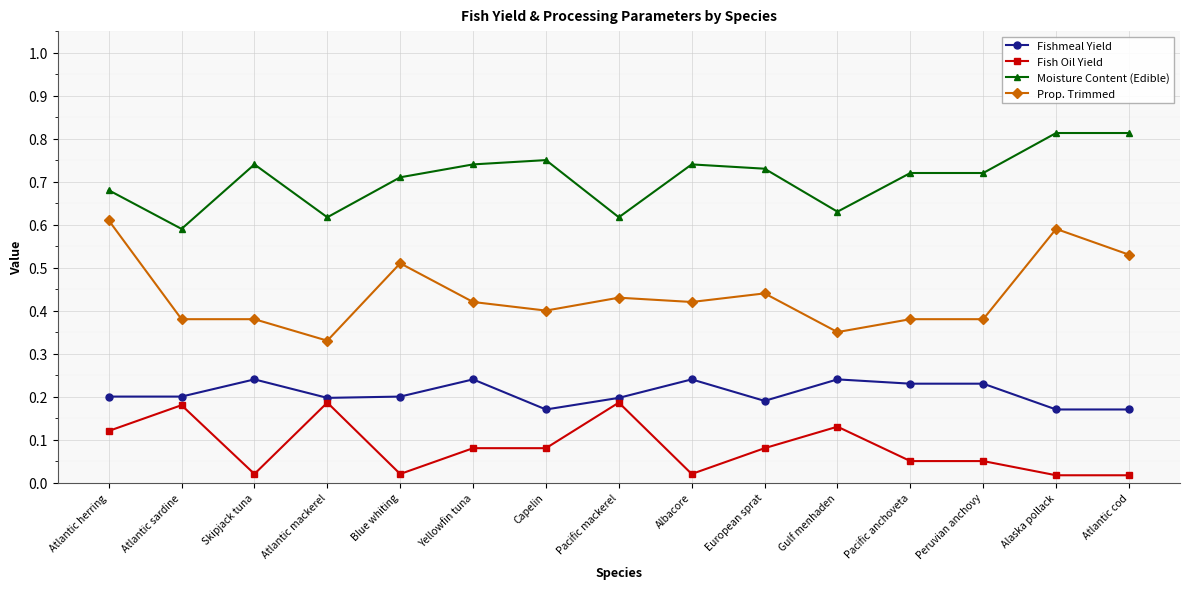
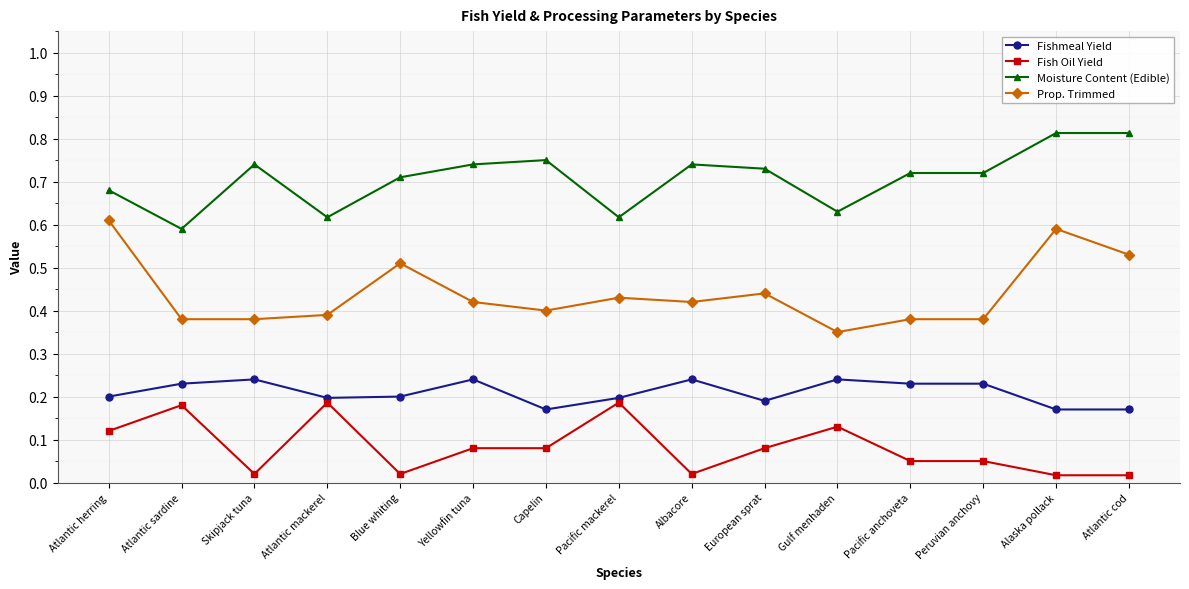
  {
    "Fishmeal Yield": {
      "Atlantic herring": 0.20,
-     "Atlantic sardine": 0.20,
+     "Atlantic sardine": 0.23,
      "Skipjack tuna": 0.24,
      "Atlantic mackerel": 0.20,
      "Blue whiting": 0.20,
      "Yellowfin tuna": 0.24,
      "Capelin": 0.17,
      "Pacific mackerel": 0.20,
      "Albacore": 0.24,
      "European sprat": 0.19,
      "Gulf menhaden": 0.24,
      "Pacific anchoveta": 0.23,
      "Peruvian anchovy": 0.23,
      "Alaska pollack": 0.17,
      "Atlantic cod": 0.17
    },
    "Fish Oil Yield": {
      "Atlantic herring": 0.12,
      "Atlantic sardine": 0.18,
      "Skipjack tuna": 0.02,
      "Atlantic mackerel": 0.19,
      "Blue whiting": 0.02,
      "Yellowfin tuna": 0.08,
      "Capelin": 0.08,
      "Pacific mackerel": 0.19,
      "Albacore": 0.02,
      "European sprat": 0.08,
      "Gulf menhaden": 0.13,
      "Pacific anchoveta": 0.05,
      "Peruvian anchovy": 0.05,
      "Alaska pollack": 0.02,
      "Atlantic cod": 0.02
    },
    "Moisture Content (Edible)": {
      "Atlantic herring": 0.68,
      "Atlantic sardine": 0.59,
      "Skipjack tuna": 0.74,
      "Atlantic mackerel": 0.62,
      "Blue whiting": 0.71,
      "Yellowfin tuna": 0.74,
      "Capelin": 0.75,
      "Pacific mackerel": 0.62,
      "Albacore": 0.74,
      "European sprat": 0.73,
      "Gulf menhaden": 0.63,
      "Pacific anchoveta": 0.72,
      "Peruvian anchovy": 0.72,
      "Alaska pollack": 0.81,
      "Atlantic cod": 0.81
    },
    "Prop. Trimmed": {
      "Atlantic herring": 0.61,
      "Atlantic sardine": 0.38,
      "Skipjack tuna": 0.38,
-     "Atlantic mackerel": 0.33,
+     "Atlantic mackerel": 0.39,
      "Blue whiting": 0.51,
      "Yellowfin tuna": 0.42,
      "Capelin": 0.40,
      "Pacific mackerel": 0.43,
      "Albacore": 0.42,
      "European sprat": 0.44,
      "Gulf menhaden": 0.35,
      "Pacific anchoveta": 0.38,
      "Peruvian anchovy": 0.38,
      "Alaska pollack": 0.59,
      "Atlantic cod": 0.53
    }
  }
